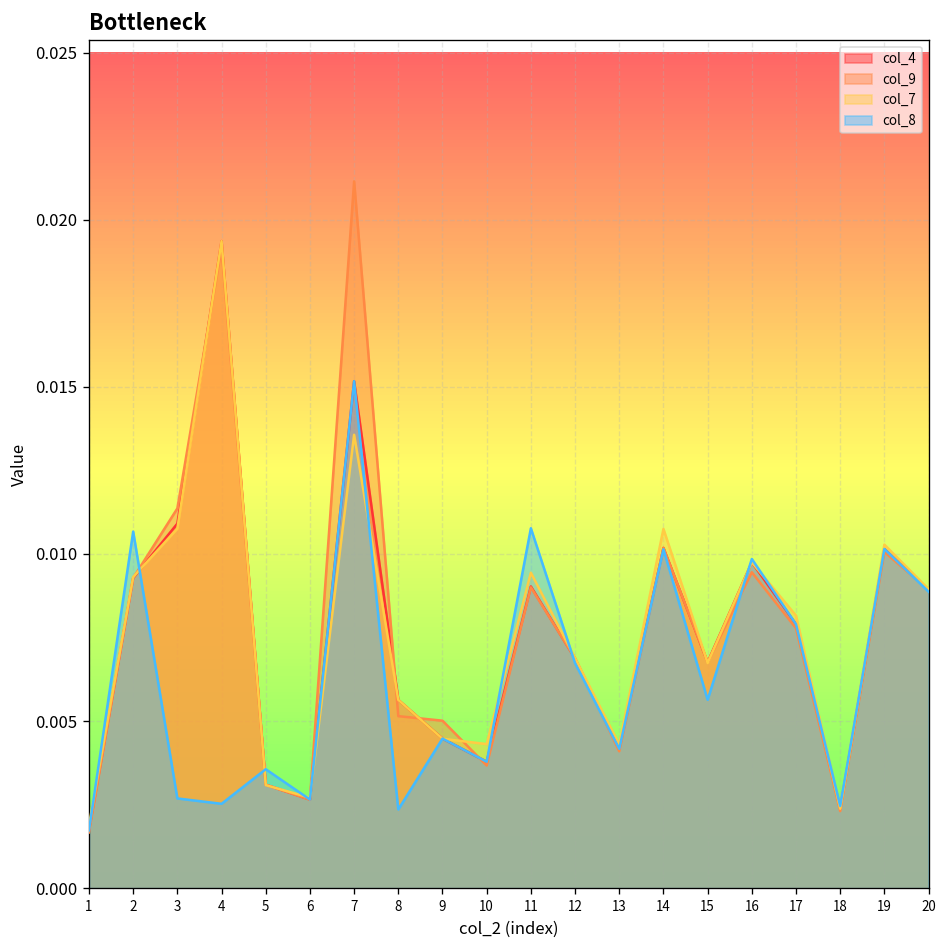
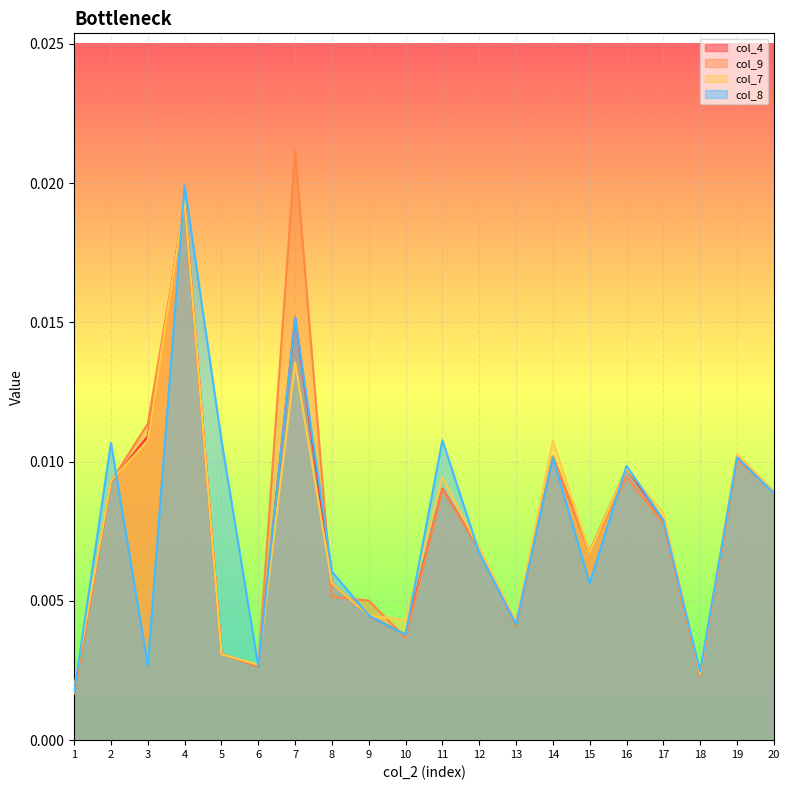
  {
    "col_8": {
      "2": 0.0107,
      "3": 0.0027,
-     "4": 0.0025,
-     "5": 0.0036,
-     "8": 0.0024,
+     "4": 0.0199,
+     "5": 0.0108,
+     "8": 0.0061,
      "11": 0.0108,
      "12": 0.0067,
      "15": 0.0056,
      "16": 0.0098
    }
  }
